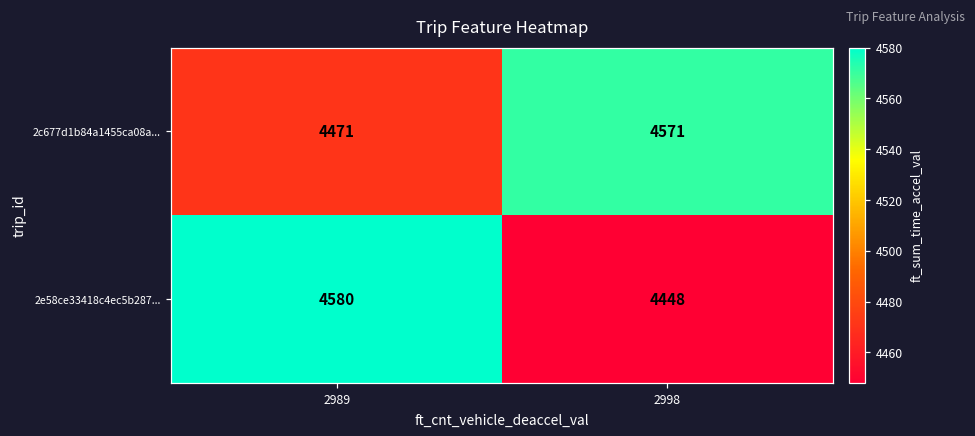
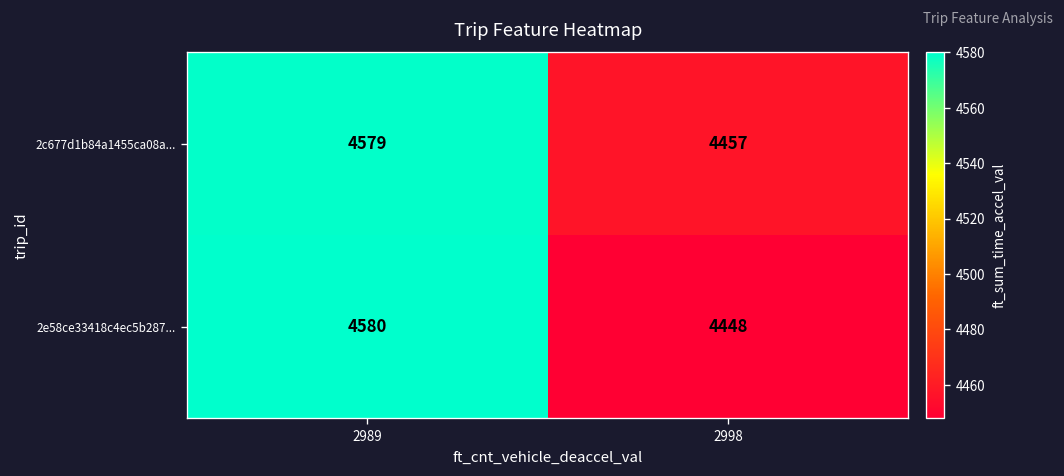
  {
    "2c677d1b84a1455ca08a...": {
-     "2989": 4471,
-     "2998": 4571
+     "2989": 4579,
+     "2998": 4457
    },
    "2e58ce33418c4ec5b287...": {
      "2989": 4580,
      "2998": 4448
    }
  }
